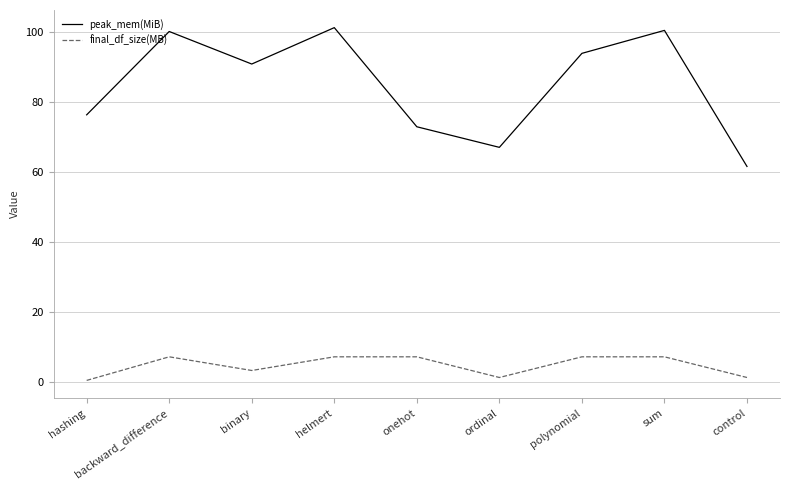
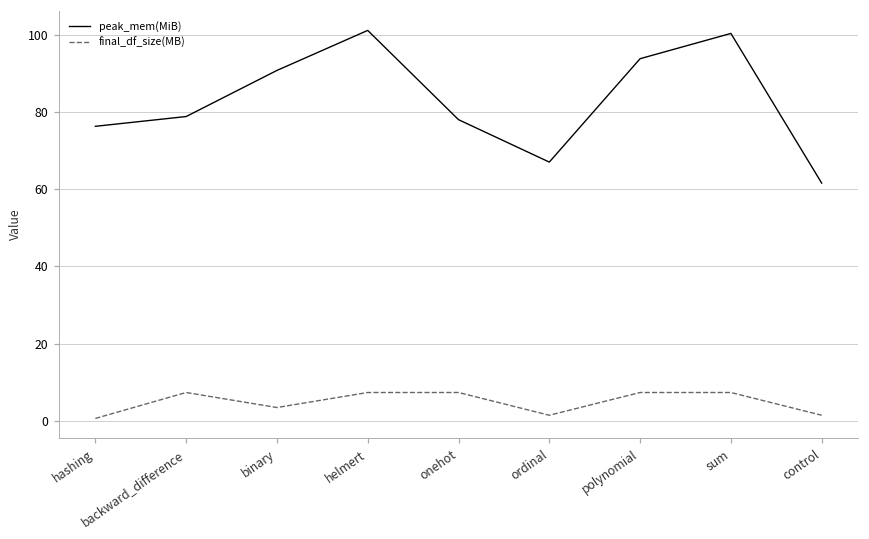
  {
    "peak_mem(MiB)": {
      "hashing": 76,
-     "backward_difference": 100,
+     "backward_difference": 79,
      "binary": 91,
      "helmert": 101,
-     "onehot": 73,
+     "onehot": 78,
      "ordinal": 67,
      "polynomial": 94,
      "sum": 100,
      "control": 62
    },
    "final_df_size(MB)": {
      "hashing": 1,
      "backward_difference": 7,
      "binary": 3,
      "helmert": 7,
      "onehot": 7,
      "ordinal": 1,
      "polynomial": 7,
      "sum": 7,
      "control": 1
    }
  }
